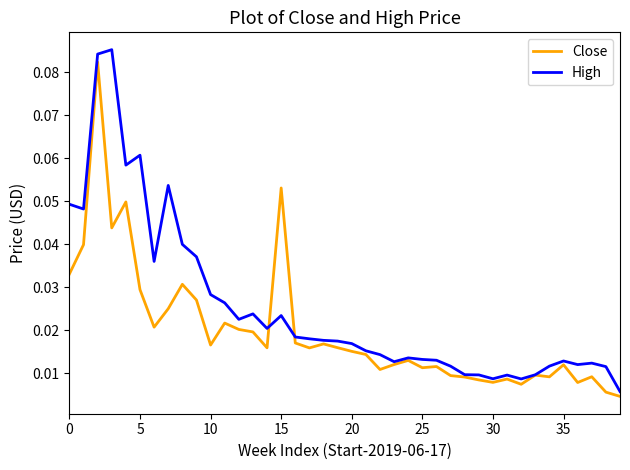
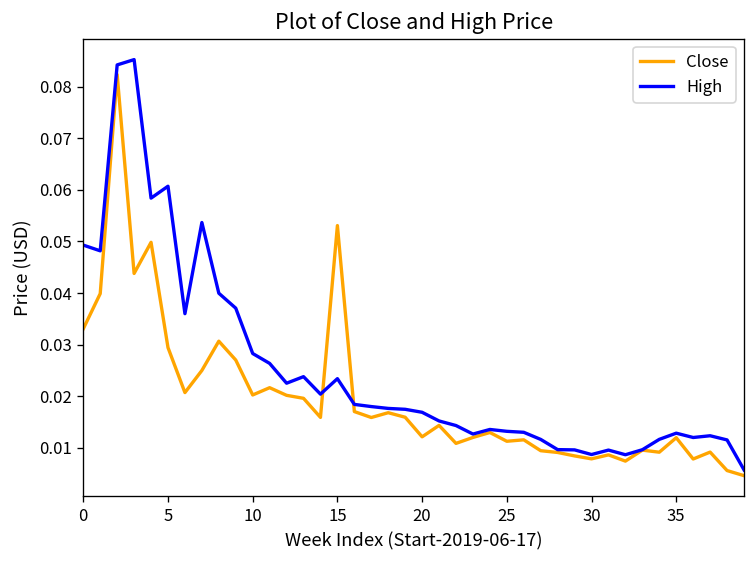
  {
    "Close": {
      "0": 0.033,
      "5": 0.029,
-     "10": 0.017,
+     "10": 0.020,
      "15": 0.053,
-     "20": 0.015,
+     "20": 0.012,
      "25": 0.011,
      "30": 0.008,
      "35": 0.012
    },
    "High": {
      "0": 0.049,
      "5": 0.061,
      "10": 0.028,
      "15": 0.023,
      "20": 0.017,
      "25": 0.013,
      "30": 0.009,
      "35": 0.013
    }
  }
